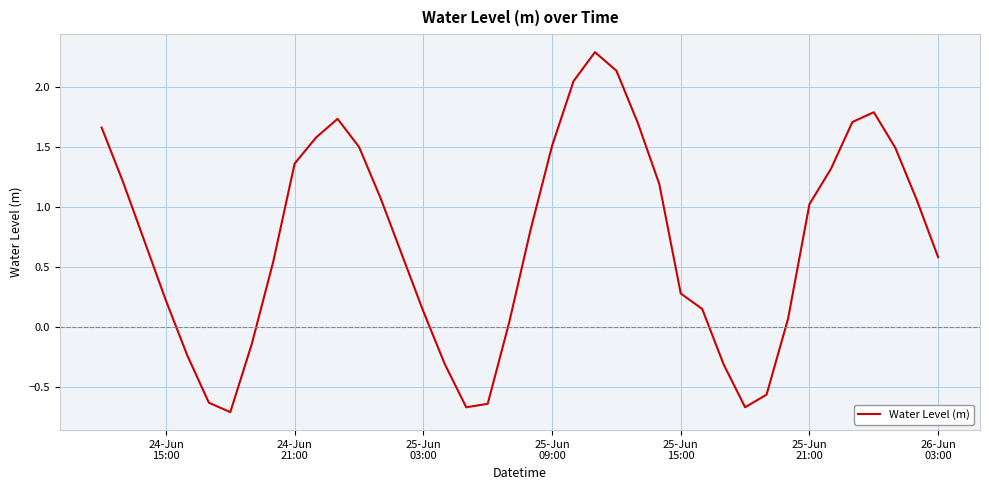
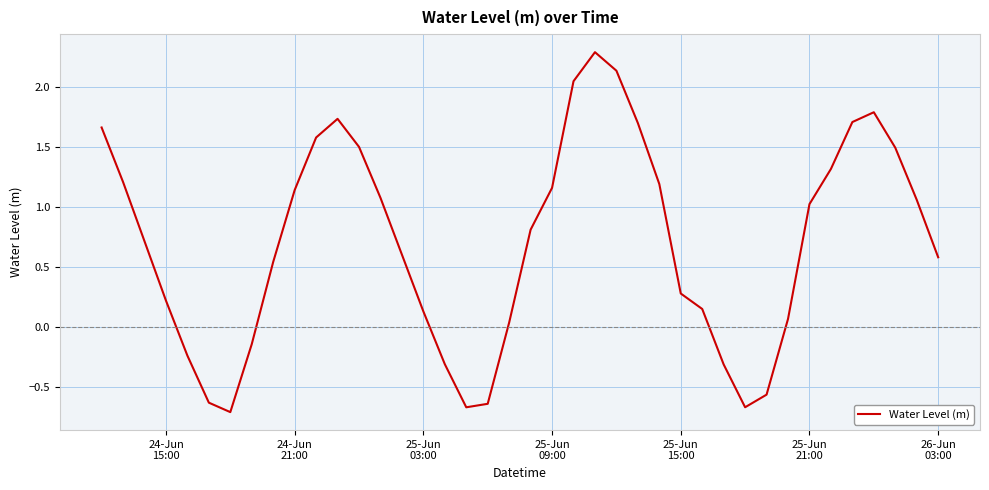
  {
    "24-Jun 15:00": 0.22,
-   "24-Jun 21:00": 1.36,
+   "24-Jun 21:00": 1.14,
    "25-Jun 03:00": 0.13,
-   "25-Jun 09:00": 1.51,
+   "25-Jun 09:00": 1.16,
    "25-Jun 15:00": 0.28,
    "25-Jun 21:00": 1.02,
    "26-Jun 03:00": 0.58
  }
